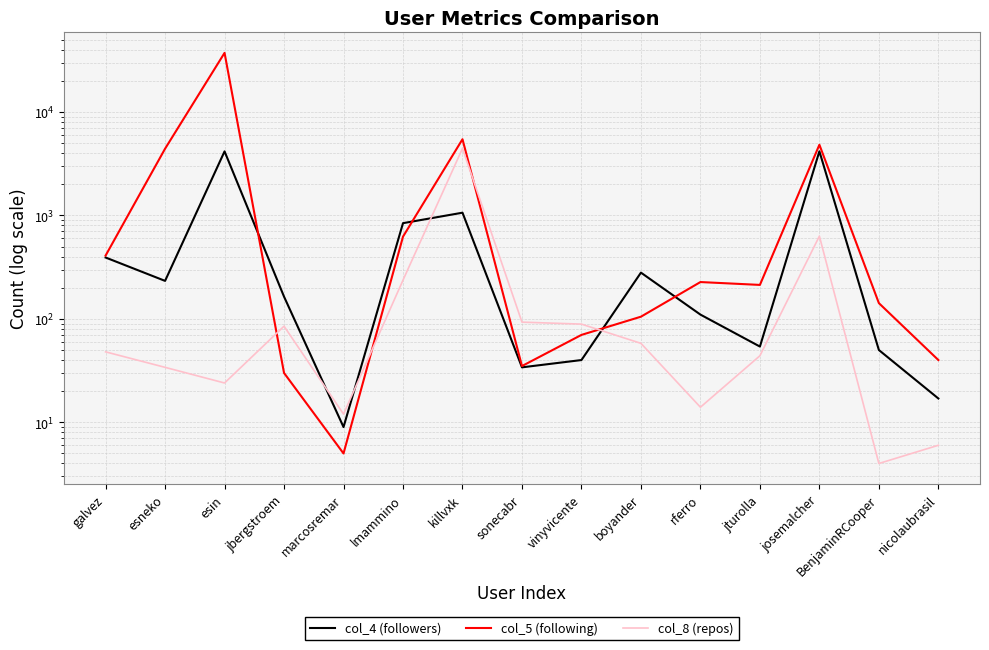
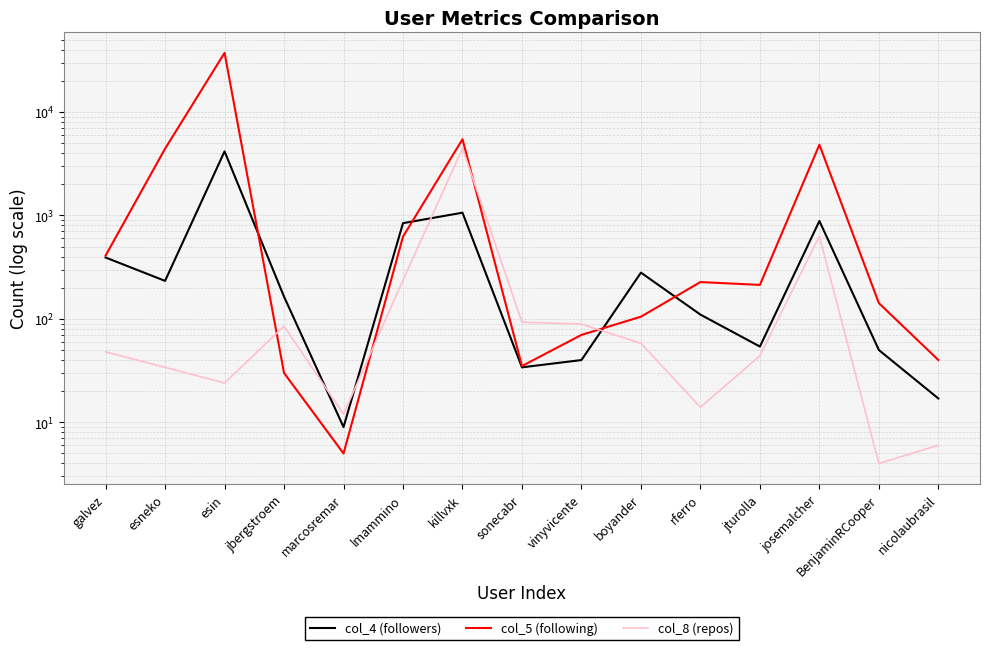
  {
    "col_4 (followers)": {
      "esneko": 230,
      "esin": 4200,
      "jbergstroem": 160,
      "marcosremar": 9,
      "lmammino": 800,
      "killvxk": 1100,
      "vinyvicente": 40,
      "boyander": 280,
      "rferro": 110,
      "jturolla": 50,
-     "josemalcher": 4200,
+     "josemalcher": 900,
      "BenjaminRCooper": 50,
      "nicolaubrasil": 17
    },
    "col_5 (following)": {
      "esneko": 4400,
      "esin": 37000,
      "jbergstroem": 30,
      "marcosremar": 5,
      "lmammino": 600,
      "killvxk": 5000,
      "vinyvicente": 70,
      "boyander": 110,
      "rferro": 230,
      "jturolla": 210,
      "josemalcher": 5000,
      "BenjaminRCooper": 140,
      "nicolaubrasil": 40
    },
    "col_8 (repos)": {
      "galvez": 50,
      "esneko": 34,
      "esin": 24,
      "jbergstroem": 90,
      "marcosremar": 12,
      "lmammino": 240,
      "killvxk": 4400,
      "sonecabr": 90,
      "vinyvicente": 90,
      "boyander": 60,
      "rferro": 14,
      "jturolla": 44,
      "josemalcher": 600,
      "BenjaminRCooper": 4,
      "nicolaubrasil": 6
    }
  }
